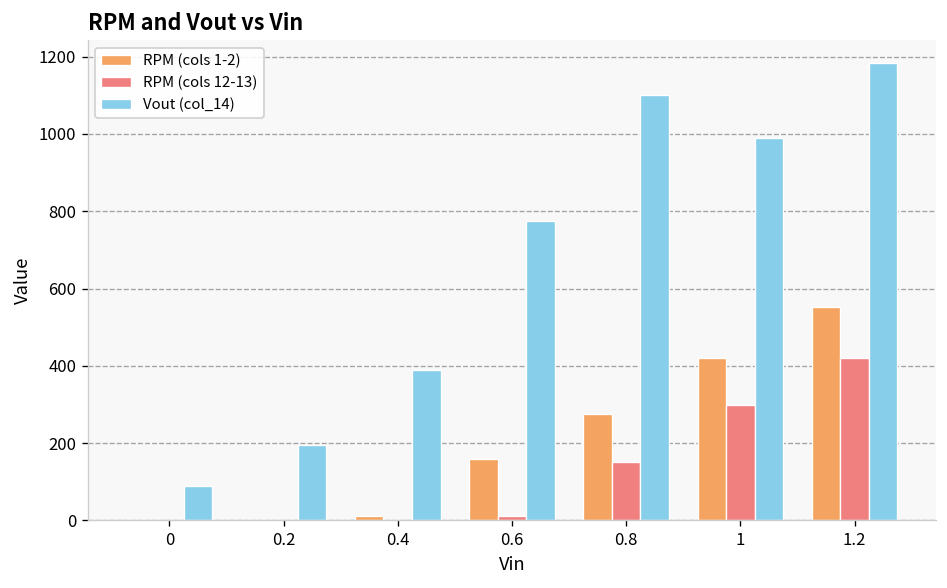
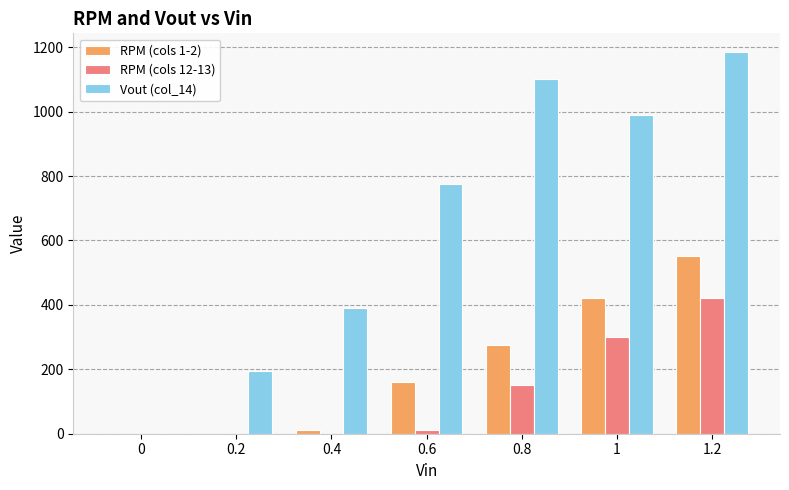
  {
    "Vout (col_14)": {
-     "0": 90,
+     "0": 0,
      "0.2": 200,
      "0.4": 390,
      "0.6": 780,
      "0.8": 1100,
      "1": 990,
      "1.2": 1180
    }
  }
